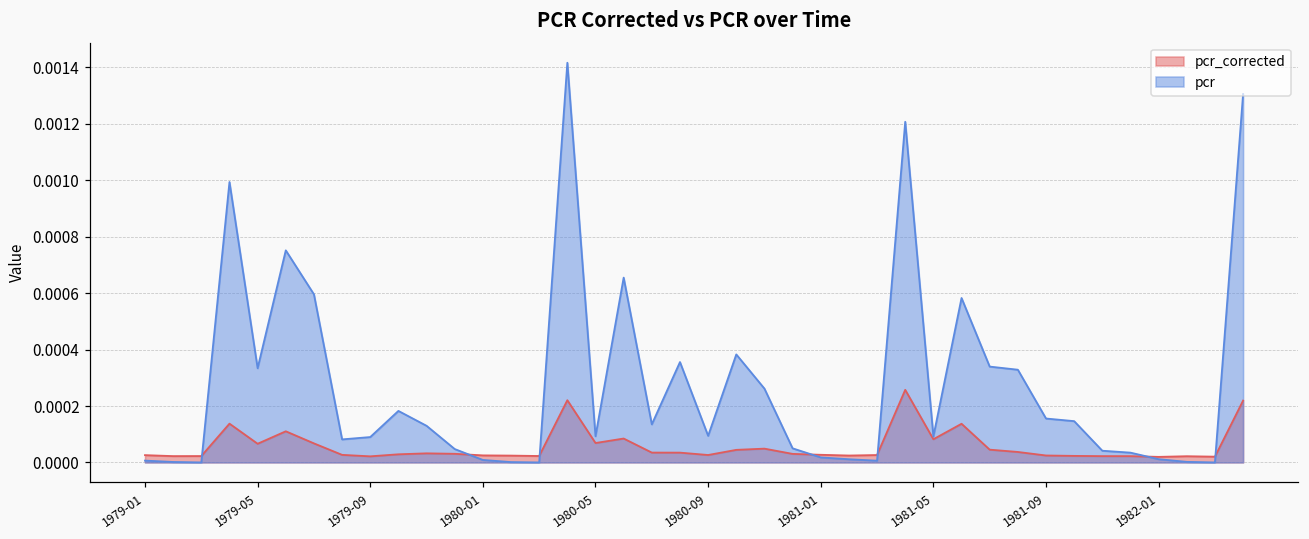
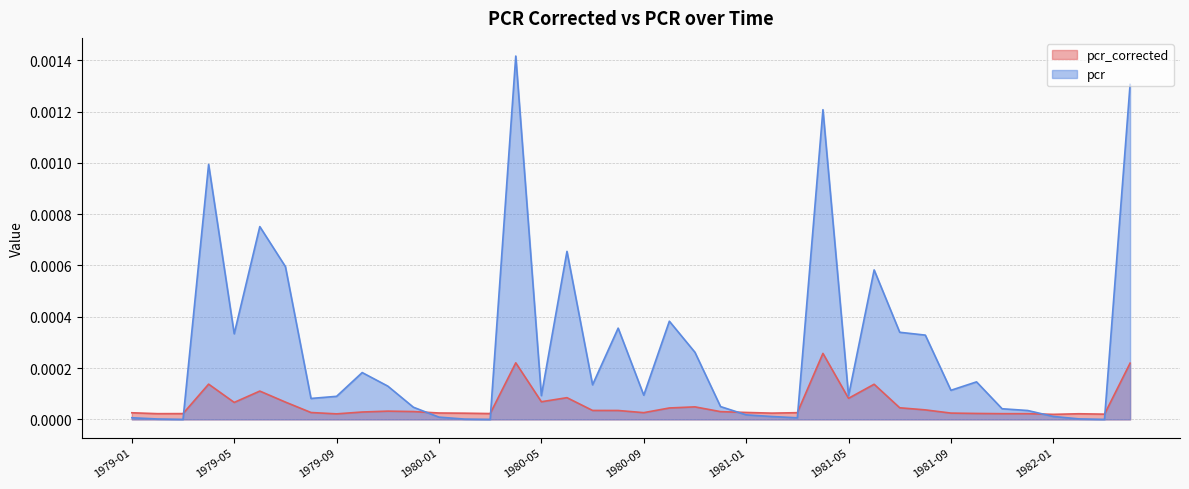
  {
    "pcr_corrected": {
      "1979-01": 0.00003,
      "1979-05": 0.00007,
      "1979-09": 0.00002,
      "1980-01": 0.00002,
      "1980-05": 0.00007,
      "1980-09": 0.00003,
      "1981-09": 0.00002
    },
    "pcr": {
      "1979-01": 0.00001,
      "1979-05": 0.00033,
      "1979-09": 0.00009,
      "1980-01": 0.00001,
      "1980-05": 0.00009,
      "1980-09": 0.00009,
-     "1981-09": 0.00016
+     "1981-09": 0.00011
    }
  }
